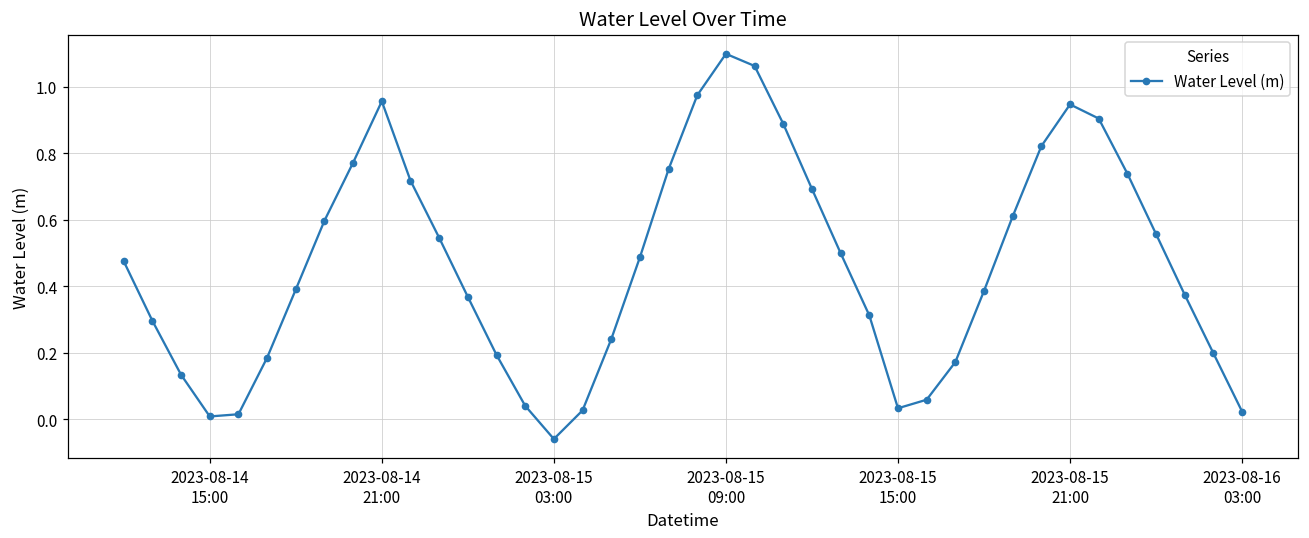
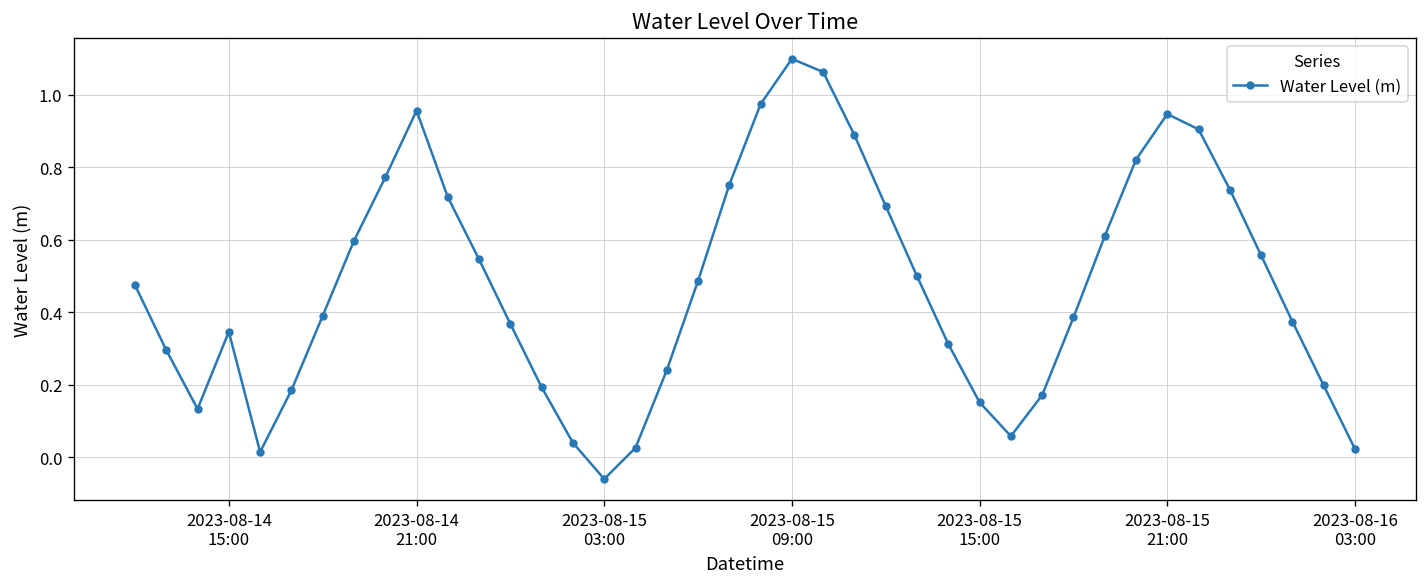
  {
-   "2023-08-14 15:00": 0.01,
+   "2023-08-14 15:00": 0.35,
    "2023-08-14 21:00": 0.96,
    "2023-08-15 03:00": -0.06,
    "2023-08-15 09:00": 1.10,
-   "2023-08-15 15:00": 0.03,
+   "2023-08-15 15:00": 0.15,
    "2023-08-15 21:00": 0.95,
    "2023-08-16 03:00": 0.02
  }
